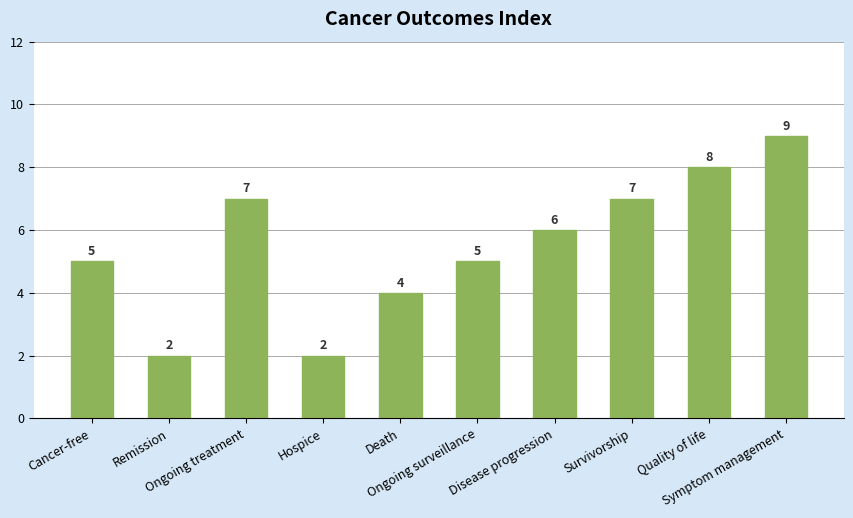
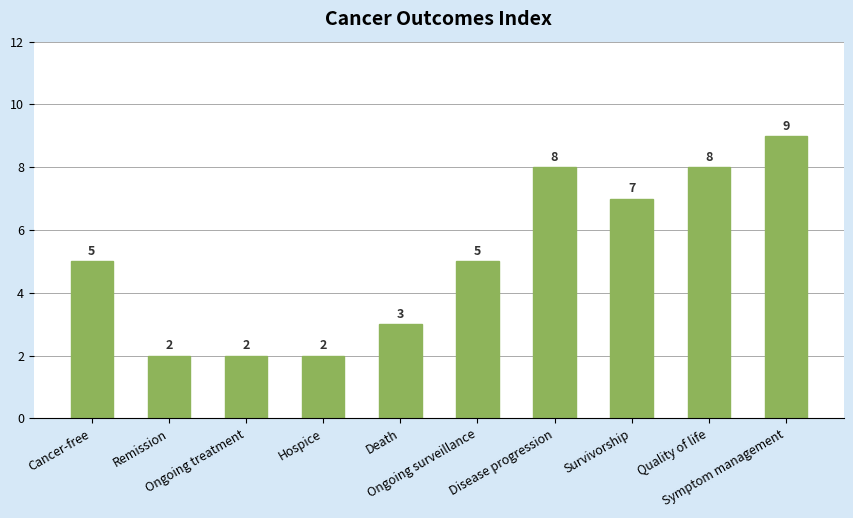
  {
    "Cancer-free": 5,
    "Remission": 2,
-   "Ongoing treatment": 7,
+   "Ongoing treatment": 2,
    "Hospice": 2,
-   "Death": 4,
+   "Death": 3,
    "Ongoing surveillance": 5,
-   "Disease progression": 6,
+   "Disease progression": 8,
    "Survivorship": 7,
    "Quality of life": 8,
    "Symptom management": 9
  }
